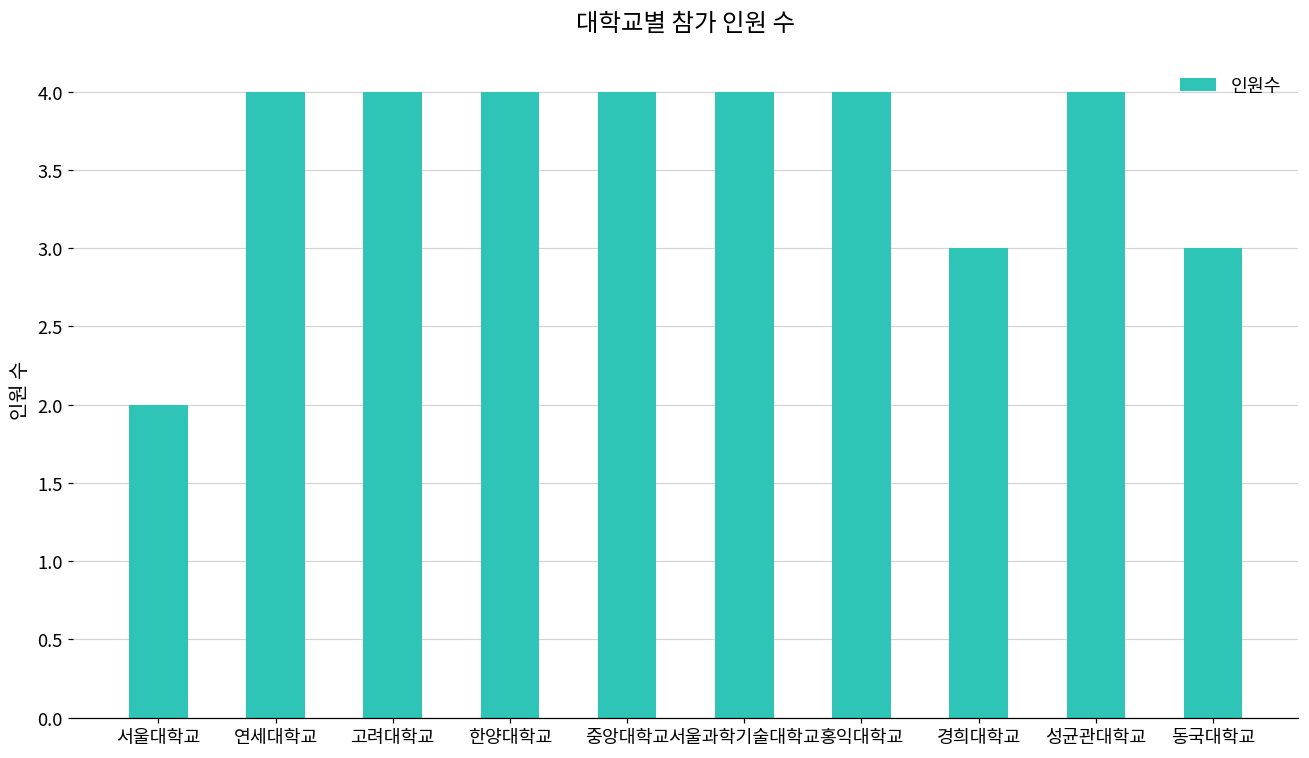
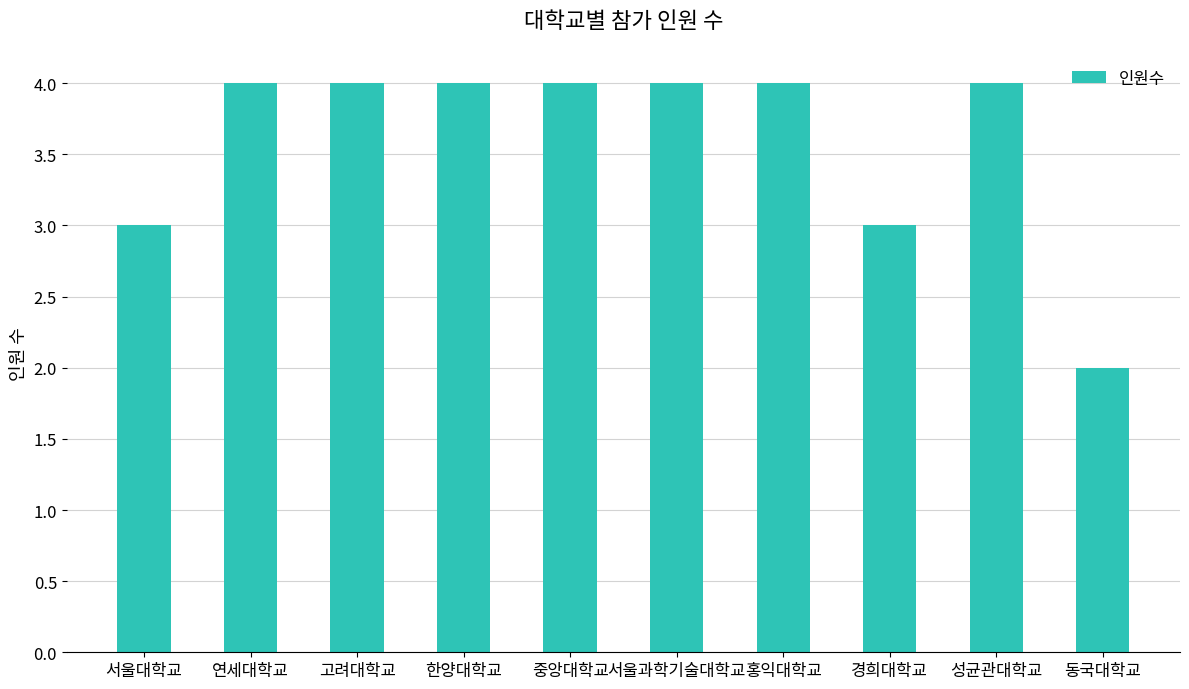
  {
-   "서울대학교": 2,
+   "서울대학교": 3,
    "연세대학교": 4,
    "고려대학교": 4,
    "한양대학교": 4,
    "중앙대학교": 4,
    "서울과학기술대학교": 4,
    "홍익대학교": 4,
    "경희대학교": 3,
    "성균관대학교": 4,
-   "동국대학교": 3
+   "동국대학교": 2
  }
